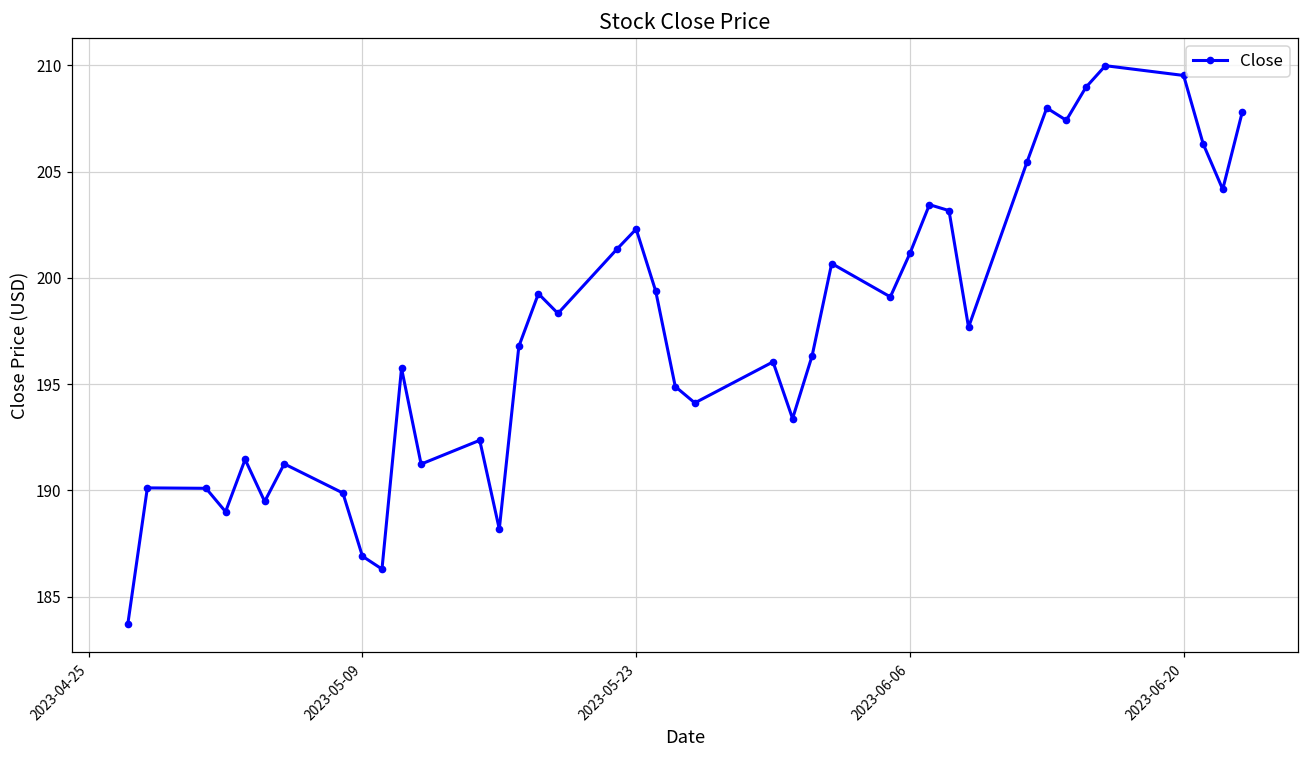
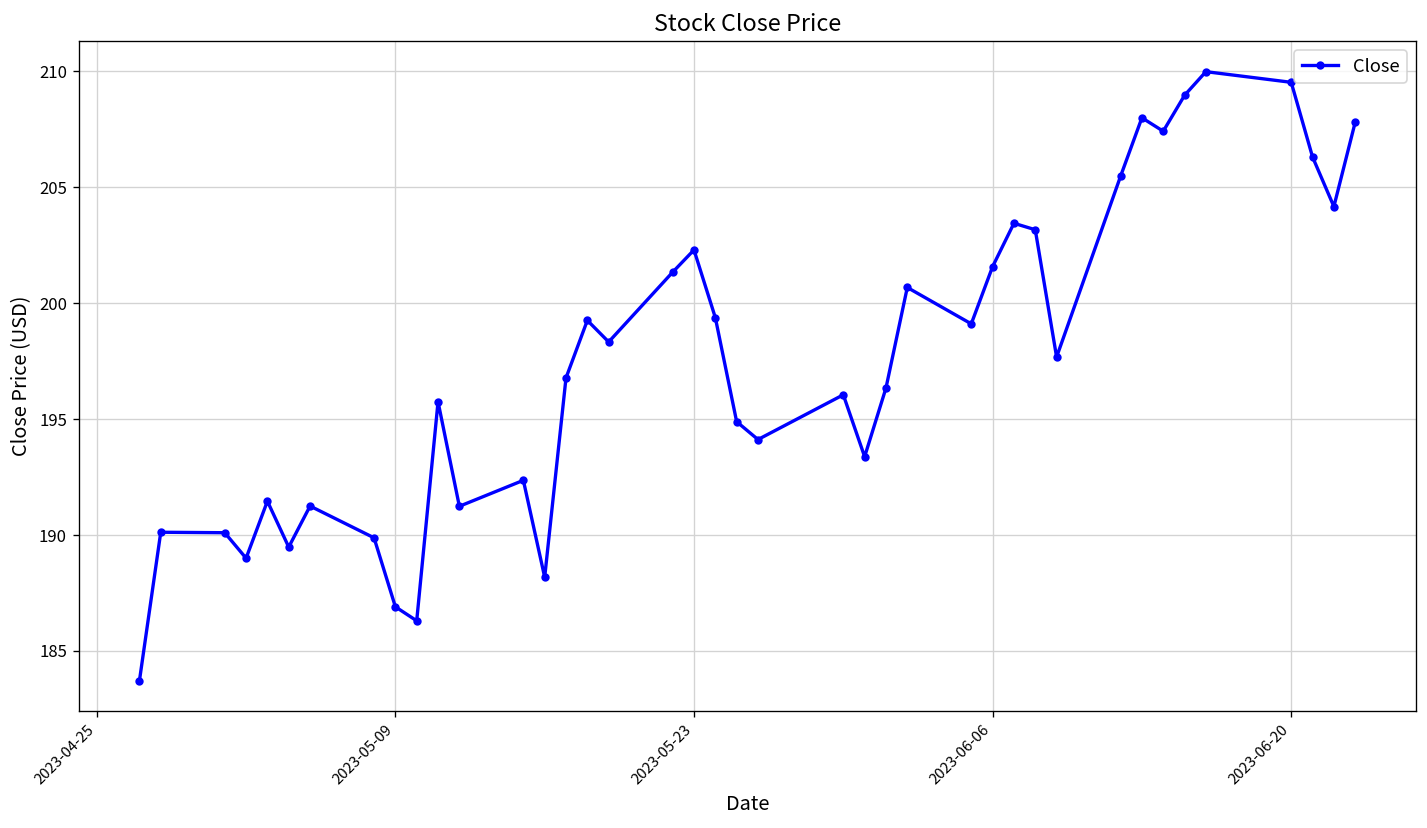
  {
    "2023-05-09": 186.9,
    "2023-05-23": 202.3,
-   "2023-06-06": 201.2,
+   "2023-06-06": 201.6,
    "2023-06-20": 209.5
  }
